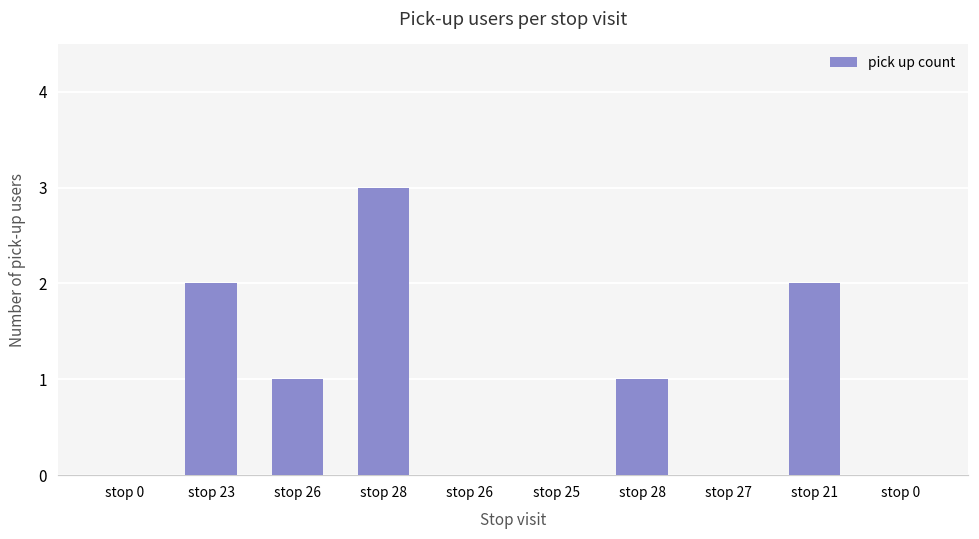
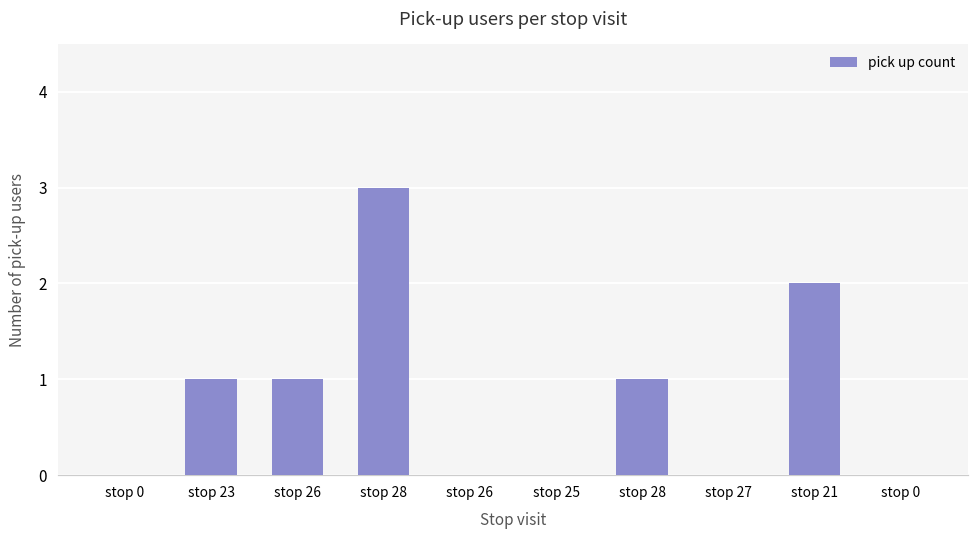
  {
-   "stop 23": 2,
+   "stop 23": 1,
    "stop 25": 0,
    "stop 27": 0,
    "stop 21": 2
  }
